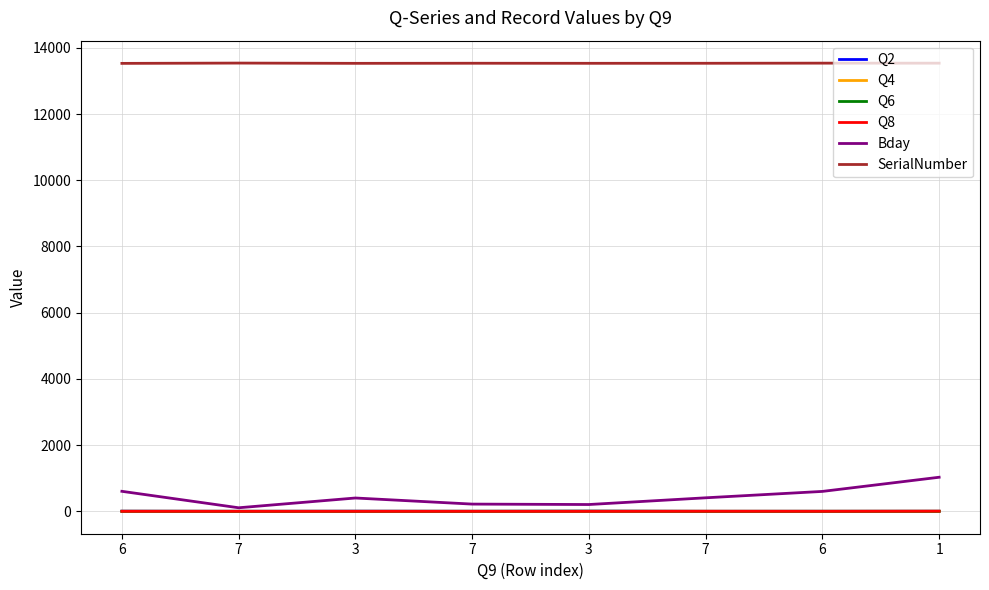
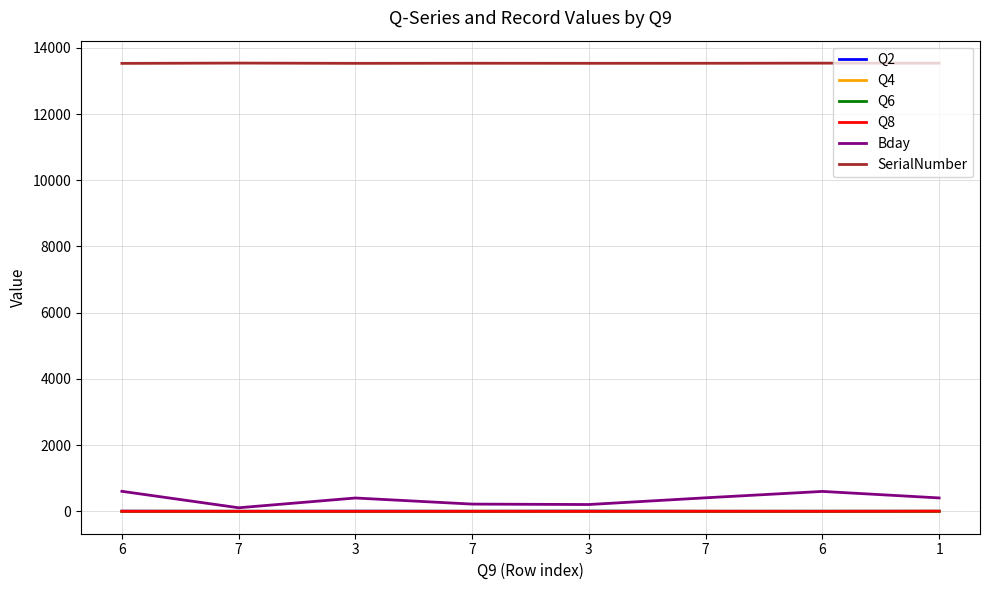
  {
    "Q8": {
      "1": 0
    },
    "Bday": {
-     "1": 1000
+     "1": 400
    }
  }
